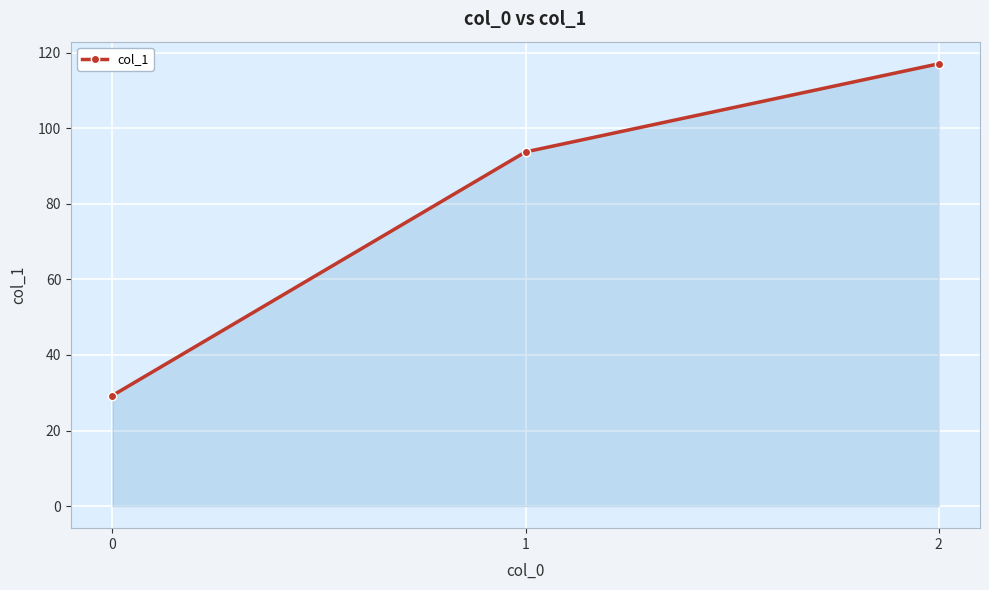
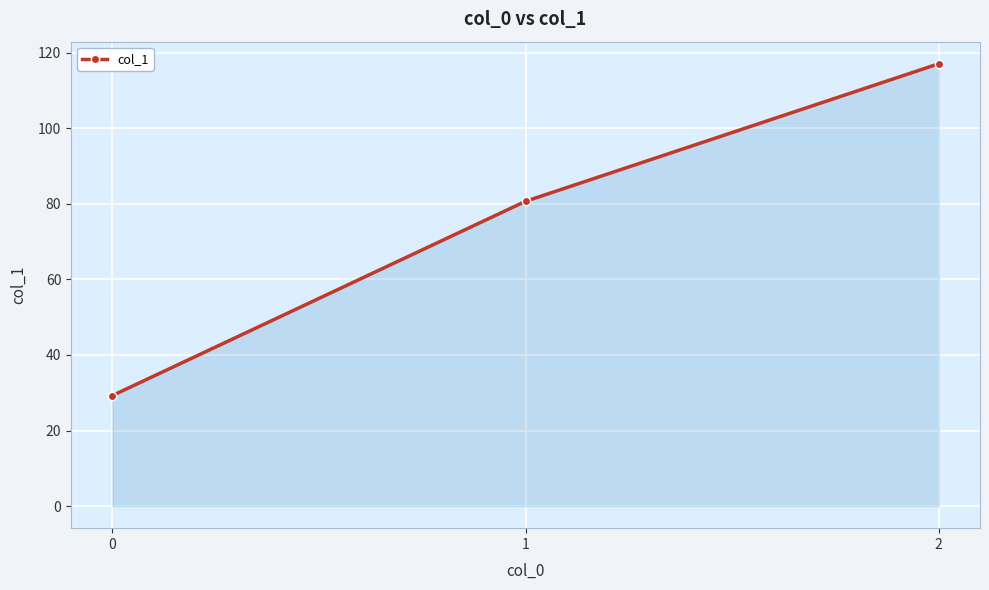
  {
    "0": 29,
-   "1": 94,
+   "1": 81,
    "2": 117
  }
